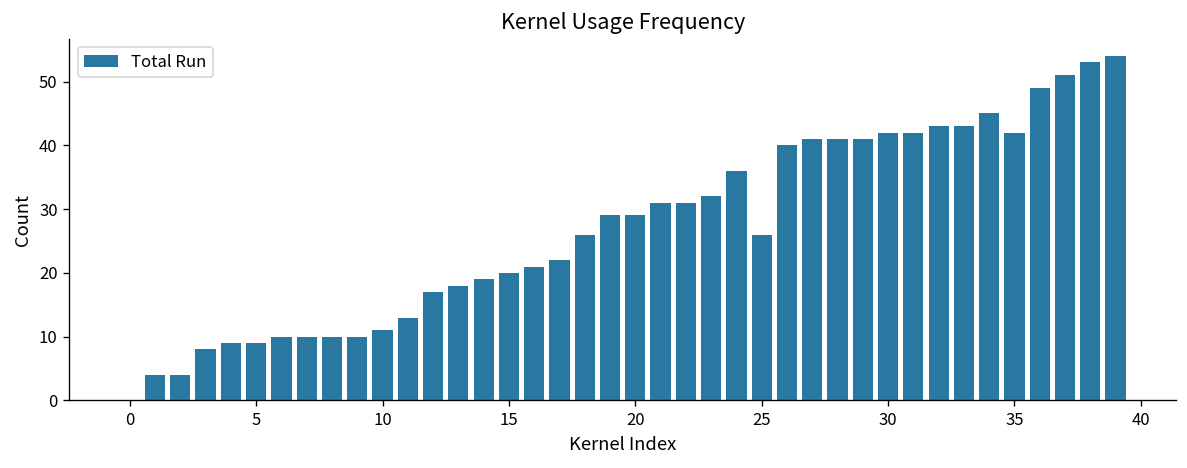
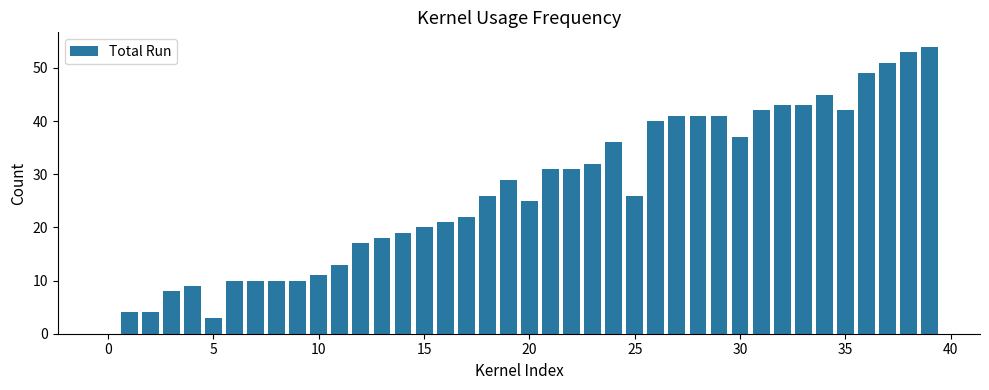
  {
    "0": 0,
-   "5": 9,
+   "5": 3,
    "10": 11,
    "15": 20,
-   "20": 29,
+   "20": 25,
    "25": 26,
-   "30": 42,
+   "30": 37,
    "35": 42
  }
